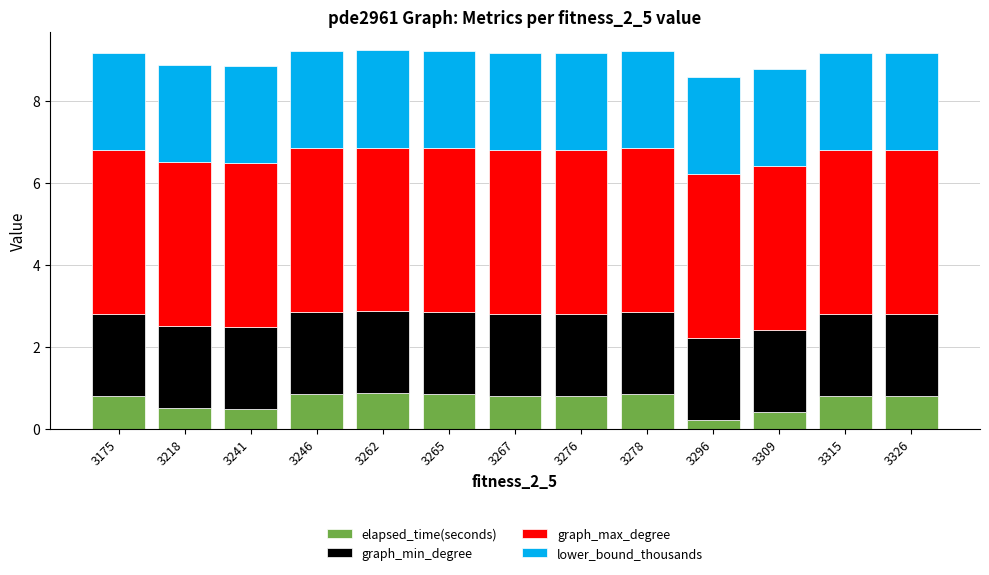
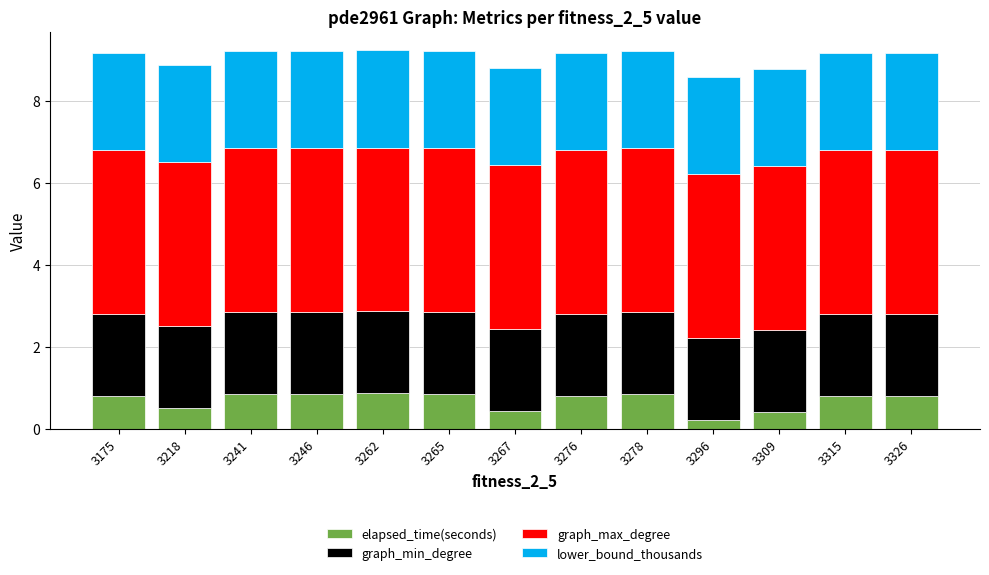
  {
    "elapsed_time(seconds)": {
      "3175": 0.8,
      "3218": 0.5,
-     "3241": 0.5,
+     "3241": 0.8,
      "3246": 0.9,
      "3262": 0.9,
      "3265": 0.9,
-     "3267": 0.8,
+     "3267": 0.4,
      "3276": 0.8,
      "3278": 0.9,
      "3296": 0.2,
      "3309": 0.4,
      "3315": 0.8,
      "3326": 0.8
    },
    "graph_min_degree": {
      "3175": 2.0,
      "3218": 2.0,
      "3241": 2.0,
      "3246": 2.0,
      "3262": 2.0,
      "3265": 2.0,
      "3267": 2.0,
      "3276": 2.0,
      "3278": 2.0,
      "3296": 2.0,
      "3309": 2.0,
      "3315": 2.0,
      "3326": 2.0
    },
    "graph_max_degree": {
      "3175": 4.0,
      "3218": 4.0,
      "3241": 4.0,
      "3246": 4.0,
      "3262": 4.0,
      "3265": 4.0,
      "3267": 4.0,
      "3276": 4.0,
      "3278": 4.0,
      "3296": 4.0,
      "3309": 4.0,
      "3315": 4.0,
      "3326": 4.0
    },
    "lower_bound_thousands": {
      "3175": 2.4,
      "3218": 2.4,
      "3241": 2.4,
      "3246": 2.4,
      "3262": 2.4,
      "3265": 2.4,
      "3267": 2.4,
      "3276": 2.4,
      "3278": 2.4,
      "3296": 2.4,
      "3309": 2.4,
      "3315": 2.4,
      "3326": 2.4
    }
  }
